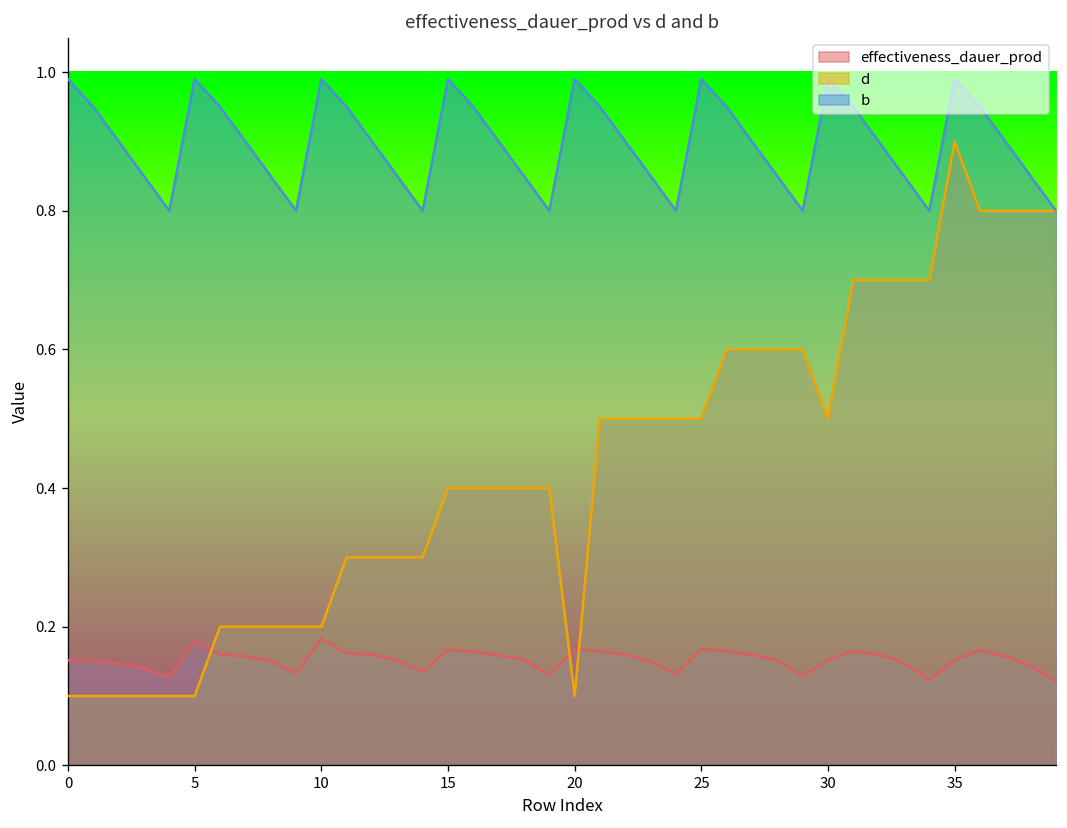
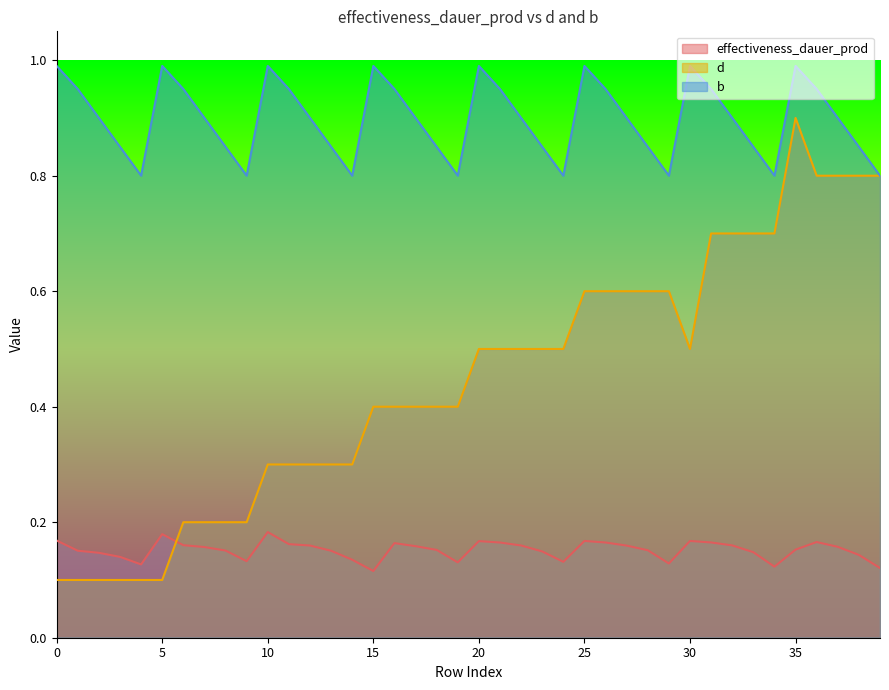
  {
    "effectiveness_dauer_prod": {
-     "0": 0.15,
+     "0": 0.17,
      "5": 0.18,
      "10": 0.18,
-     "15": 0.17,
+     "15": 0.12,
      "20": 0.17,
      "25": 0.17,
-     "30": 0.15,
+     "30": 0.17,
      "35": 0.15
    },
    "d": {
      "0": 0.1,
      "5": 0.1,
-     "10": 0.2,
+     "10": 0.3,
      "15": 0.4,
-     "20": 0.1,
-     "25": 0.5,
+     "20": 0.5,
+     "25": 0.6,
      "30": 0.5,
      "35": 0.9
    },
    "b": {
      "0": 0.99,
      "5": 0.99,
      "10": 0.99,
      "15": 0.99,
      "20": 0.99,
      "25": 0.99
    }
  }
